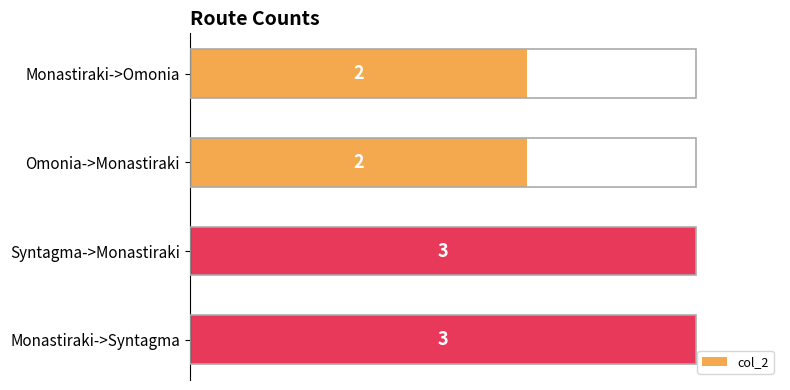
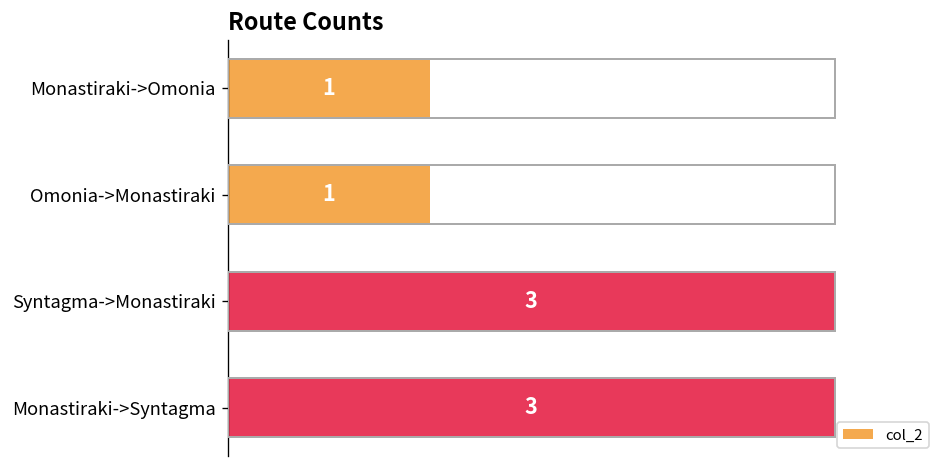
  {
-   "Monastiraki->Omonia": 2,
-   "Omonia->Monastiraki": 2,
+   "Monastiraki->Omonia": 1,
+   "Omonia->Monastiraki": 1,
    "Syntagma->Monastiraki": 3,
    "Monastiraki->Syntagma": 3
  }
